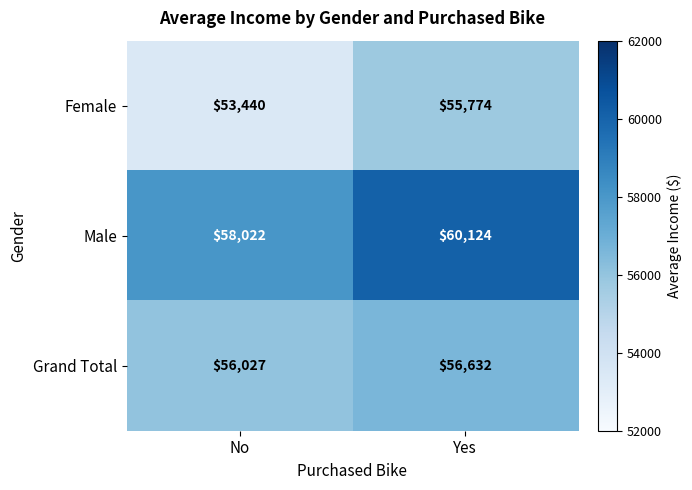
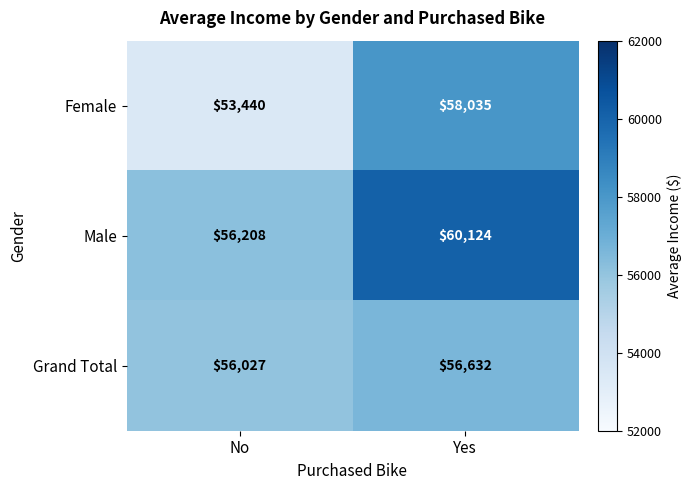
  {
    "Female": {
      "No": "$53,440",
-     "Yes": "$55,774"
+     "Yes": "$58,035"
    },
    "Male": {
-     "No": "$58,022",
+     "No": "$56,208",
      "Yes": "$60,124"
    },
    "Grand Total": {
      "No": "$56,027",
      "Yes": "$56,632"
    }
  }
